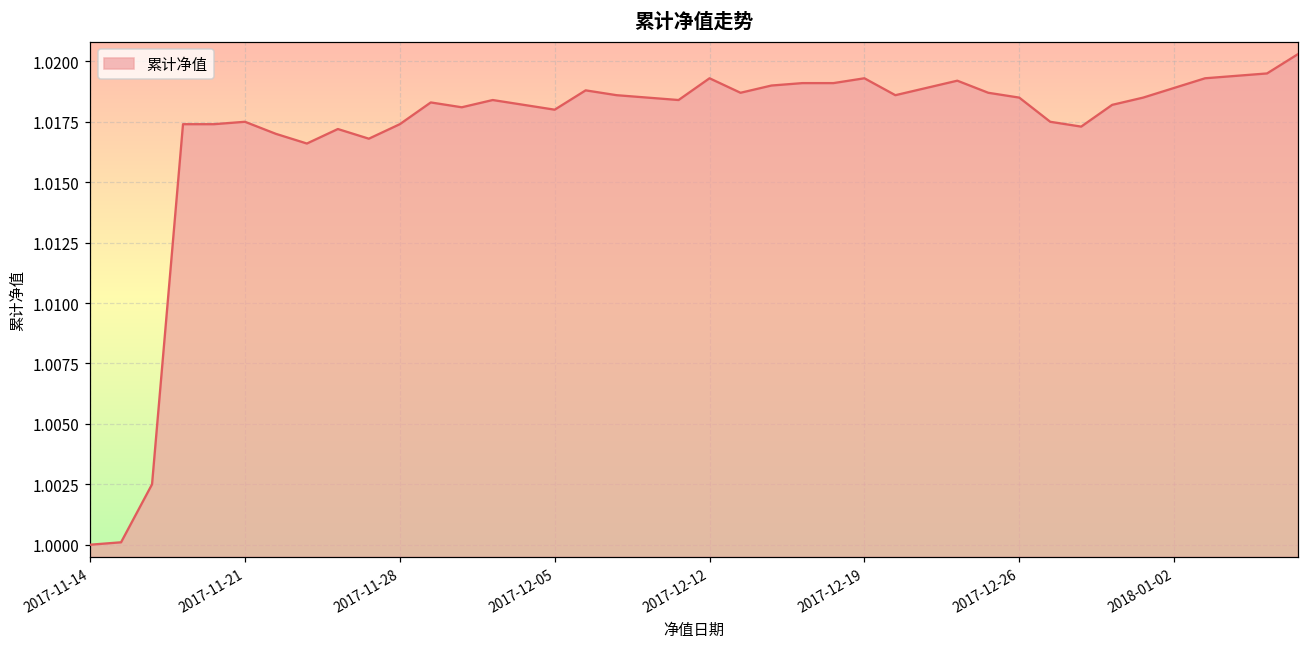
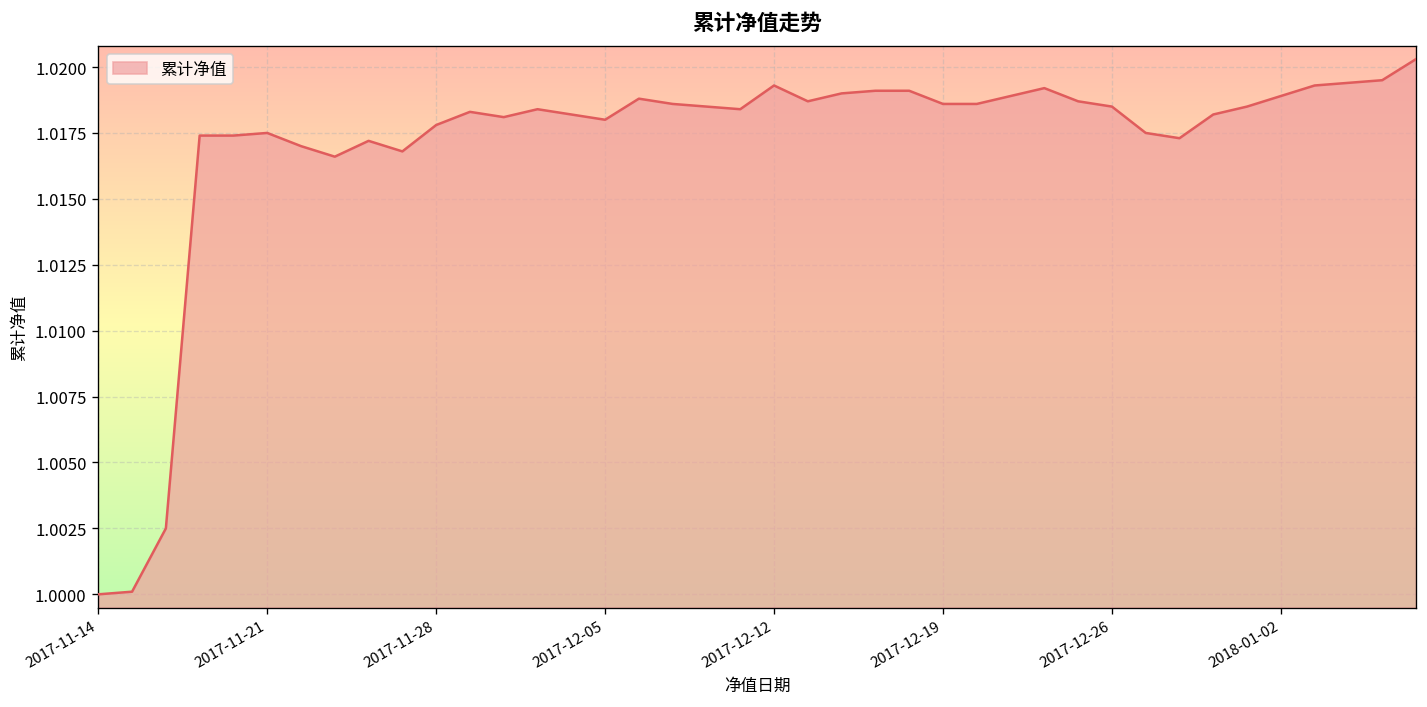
  {
    "2017-11-14": 1.0000,
    "2017-11-21": 1.0175,
-   "2017-11-28": 1.0174,
+   "2017-11-28": 1.0178,
    "2017-12-05": 1.0180,
    "2017-12-12": 1.0193,
-   "2017-12-19": 1.0193,
+   "2017-12-19": 1.0186,
    "2017-12-26": 1.0185,
    "2018-01-02": 1.0189
  }
